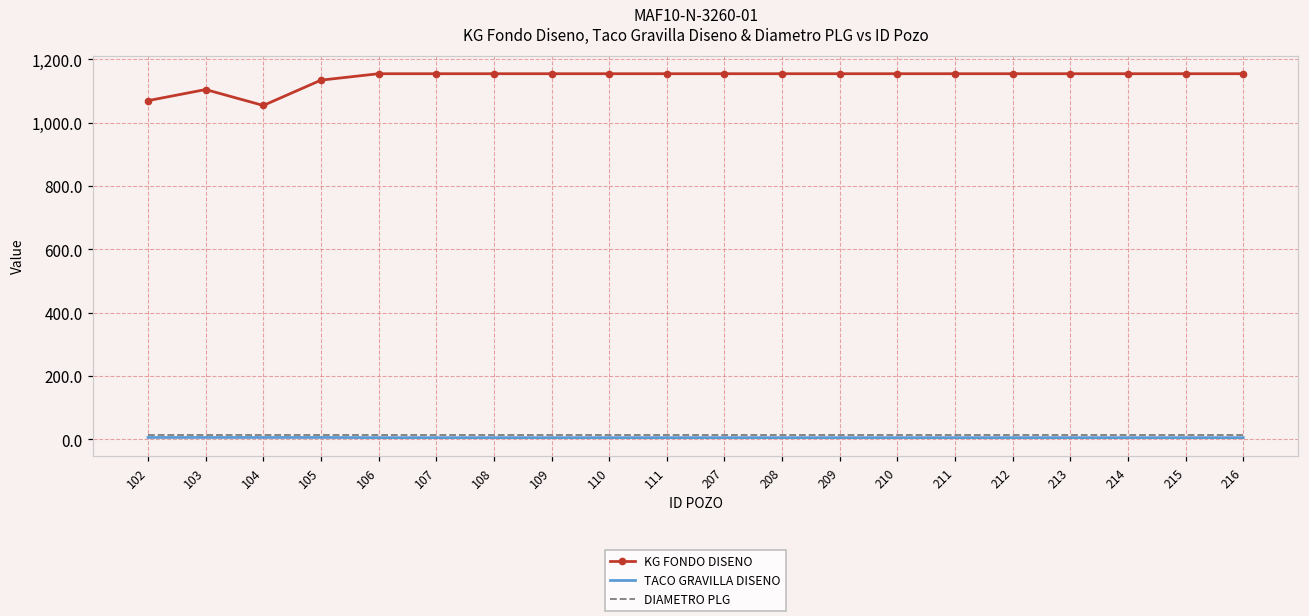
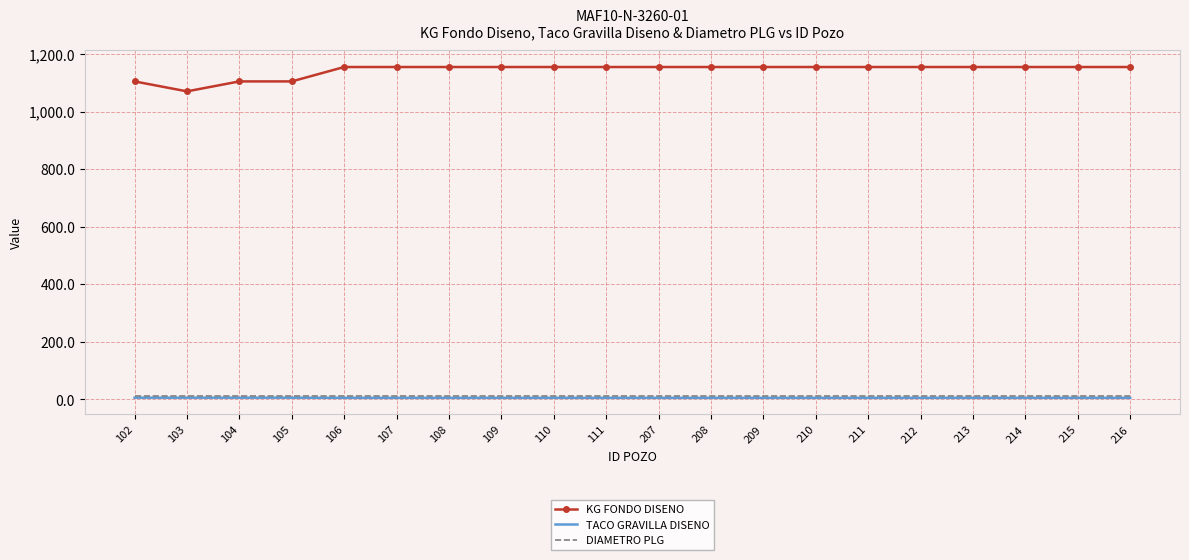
  {
    "KG FONDO DISENO": {
-     "102": "1,070",
-     "103": "1,110",
-     "104": "1,050",
-     "105": "1,130",
+     "102": "1,110",
+     "103": "1,070",
+     "104": "1,110",
+     "105": "1,110",
      "106": "1,160",
      "107": "1,160",
      "108": "1,160",
      "109": "1,160",
      "110": "1,160",
      "111": "1,160",
      "207": "1,160",
      "208": "1,160",
      "209": "1,160",
      "210": "1,160",
      "211": "1,160",
      "212": "1,160",
      "213": "1,160",
      "214": "1,160",
      "215": "1,160",
      "216": "1,160"
    }
  }
